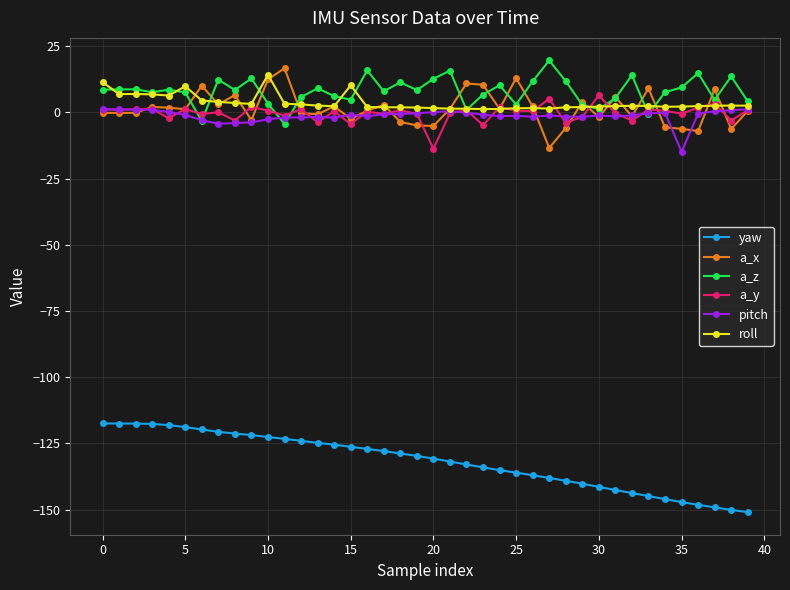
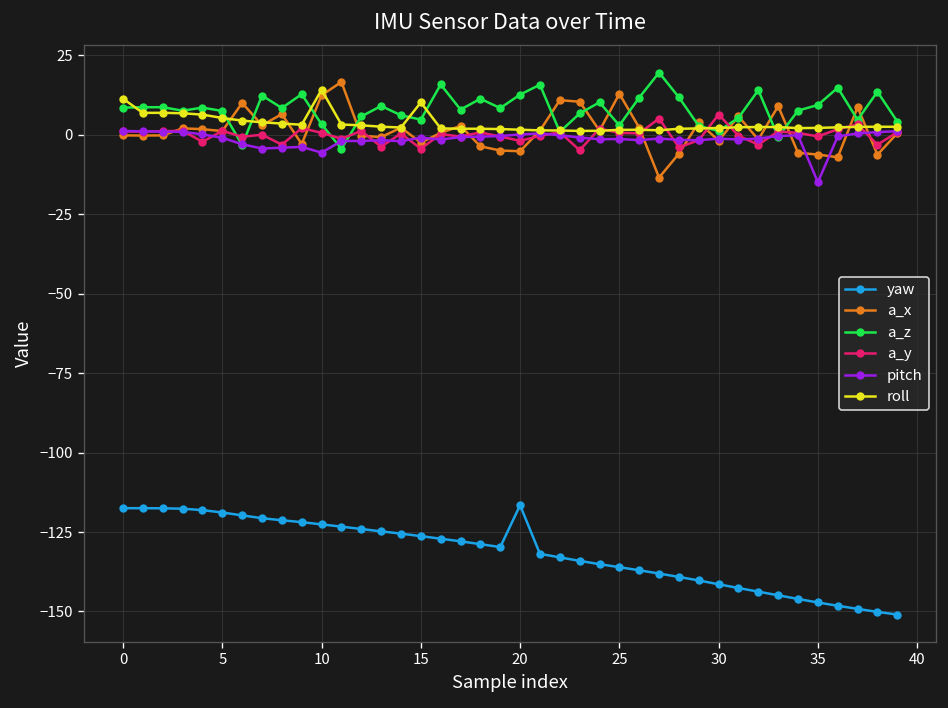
  {
    "yaw": {
      "0": -117,
      "5": -119,
      "10": -123,
      "15": -126,
-     "20": -131,
+     "20": -117,
      "25": -136,
      "30": -141,
      "35": -147
    },
    "a_x": {
      "0": 0,
      "10": 12,
      "15": -2,
      "20": -5,
      "25": 13,
      "35": -6
    },
    "a_z": {
      "0": 9,
      "5": 8,
      "10": 3,
      "15": 5,
      "20": 13,
      "25": 3,
      "35": 9
    },
    "a_y": {
      "10": 1,
      "15": -4,
-     "20": -14,
+     "20": -2,
      "30": 6,
      "35": 0
    },
    "pitch": {
      "5": -1,
-     "10": -3,
+     "10": -6,
      "15": -1,
      "20": 0,
      "25": -1,
      "35": -15
    },
    "roll": {
      "0": 11,
-     "5": 10,
+     "5": 5,
      "10": 14,
      "15": 10,
      "20": 2,
      "35": 2
    }
  }
